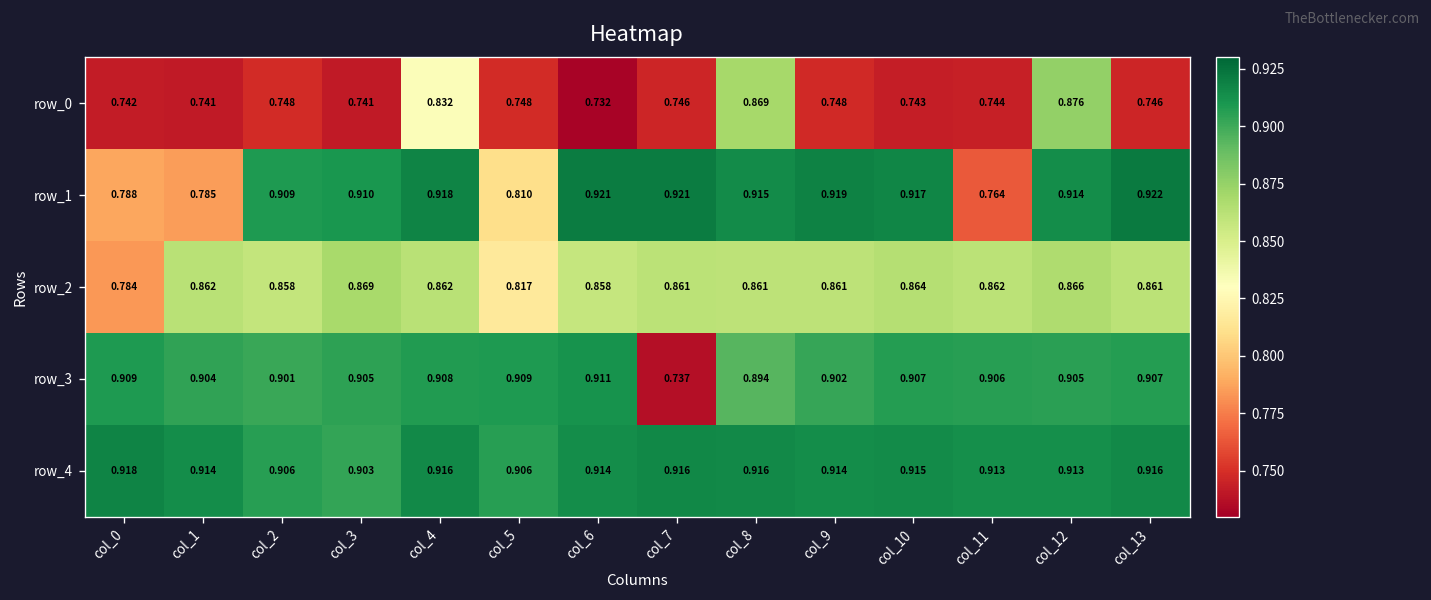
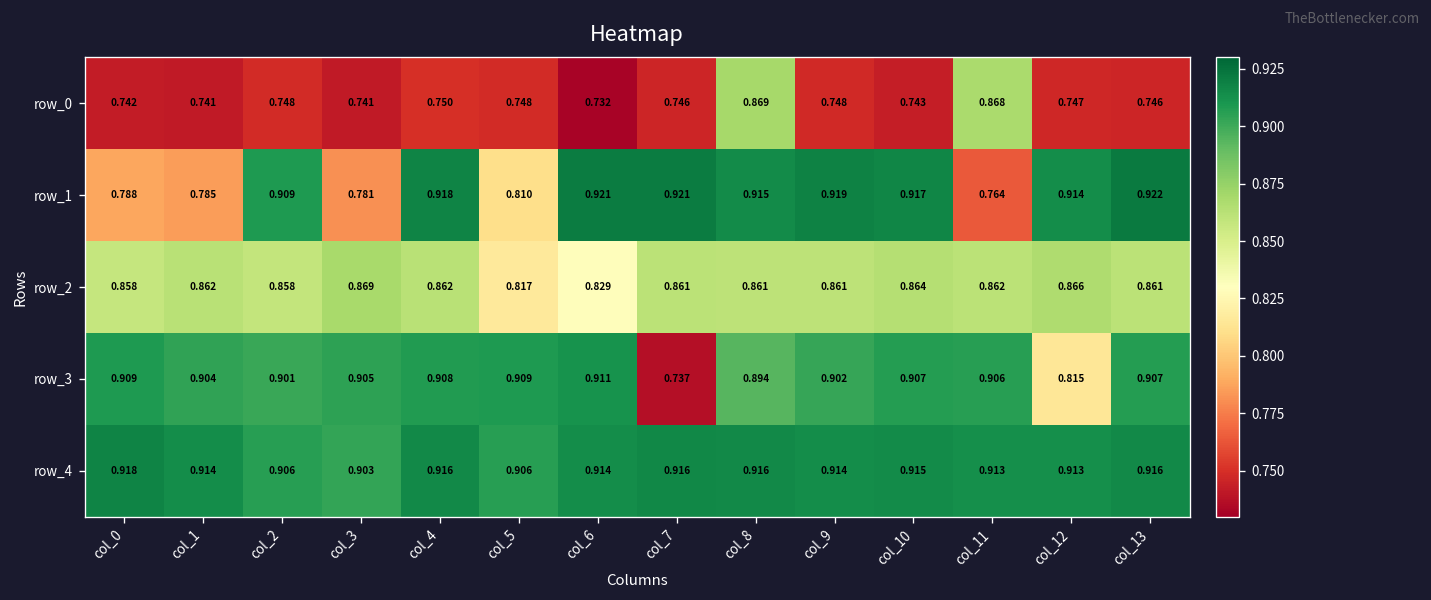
  {
    "row_0": {
      "col_0": 0.742,
      "col_1": 0.741,
      "col_2": 0.748,
      "col_3": 0.741,
-     "col_4": 0.832,
+     "col_4": 0.750,
      "col_5": 0.748,
      "col_6": 0.732,
      "col_7": 0.746,
      "col_8": 0.869,
      "col_9": 0.748,
      "col_10": 0.743,
-     "col_11": 0.744,
-     "col_12": 0.876,
+     "col_11": 0.868,
+     "col_12": 0.747,
      "col_13": 0.746
    },
    "row_1": {
      "col_0": 0.788,
      "col_1": 0.785,
      "col_2": 0.909,
-     "col_3": 0.910,
+     "col_3": 0.781,
      "col_4": 0.918,
      "col_5": 0.810,
      "col_6": 0.921,
      "col_7": 0.921,
      "col_8": 0.915,
      "col_9": 0.919,
      "col_10": 0.917,
      "col_11": 0.764,
      "col_12": 0.914,
      "col_13": 0.922
    },
    "row_2": {
-     "col_0": 0.784,
+     "col_0": 0.858,
      "col_1": 0.862,
      "col_2": 0.858,
      "col_3": 0.869,
      "col_4": 0.862,
      "col_5": 0.817,
-     "col_6": 0.858,
+     "col_6": 0.829,
      "col_7": 0.861,
      "col_8": 0.861,
      "col_9": 0.861,
      "col_10": 0.864,
      "col_11": 0.862,
      "col_12": 0.866,
      "col_13": 0.861
    },
    "row_3": {
      "col_0": 0.909,
      "col_1": 0.904,
      "col_2": 0.901,
      "col_3": 0.905,
      "col_4": 0.908,
      "col_5": 0.909,
      "col_6": 0.911,
      "col_7": 0.737,
      "col_8": 0.894,
      "col_9": 0.902,
      "col_10": 0.907,
      "col_11": 0.906,
-     "col_12": 0.905,
+     "col_12": 0.815,
      "col_13": 0.907
    },
    "row_4": {
      "col_0": 0.918,
      "col_1": 0.914,
      "col_2": 0.906,
      "col_3": 0.903,
      "col_4": 0.916,
      "col_5": 0.906,
      "col_6": 0.914,
      "col_7": 0.916,
      "col_8": 0.916,
      "col_9": 0.914,
      "col_10": 0.915,
      "col_11": 0.913,
      "col_12": 0.913,
      "col_13": 0.916
    }
  }
